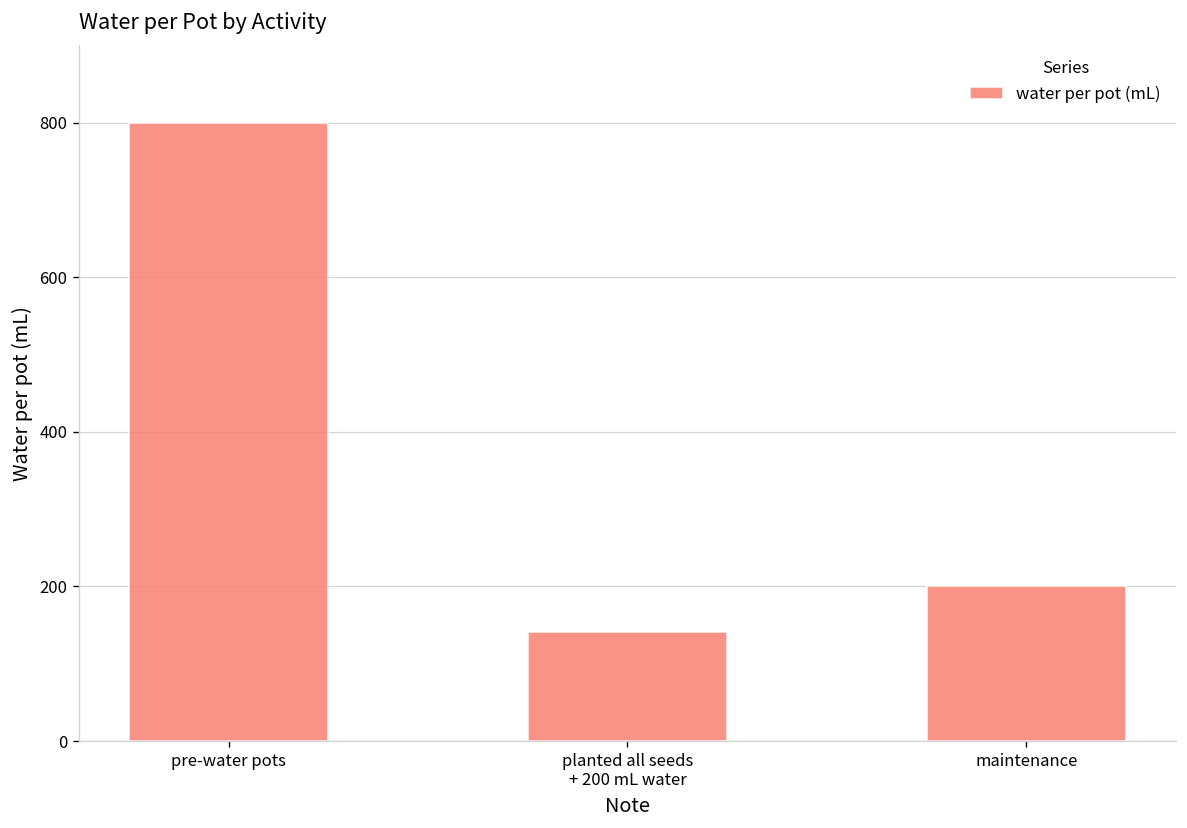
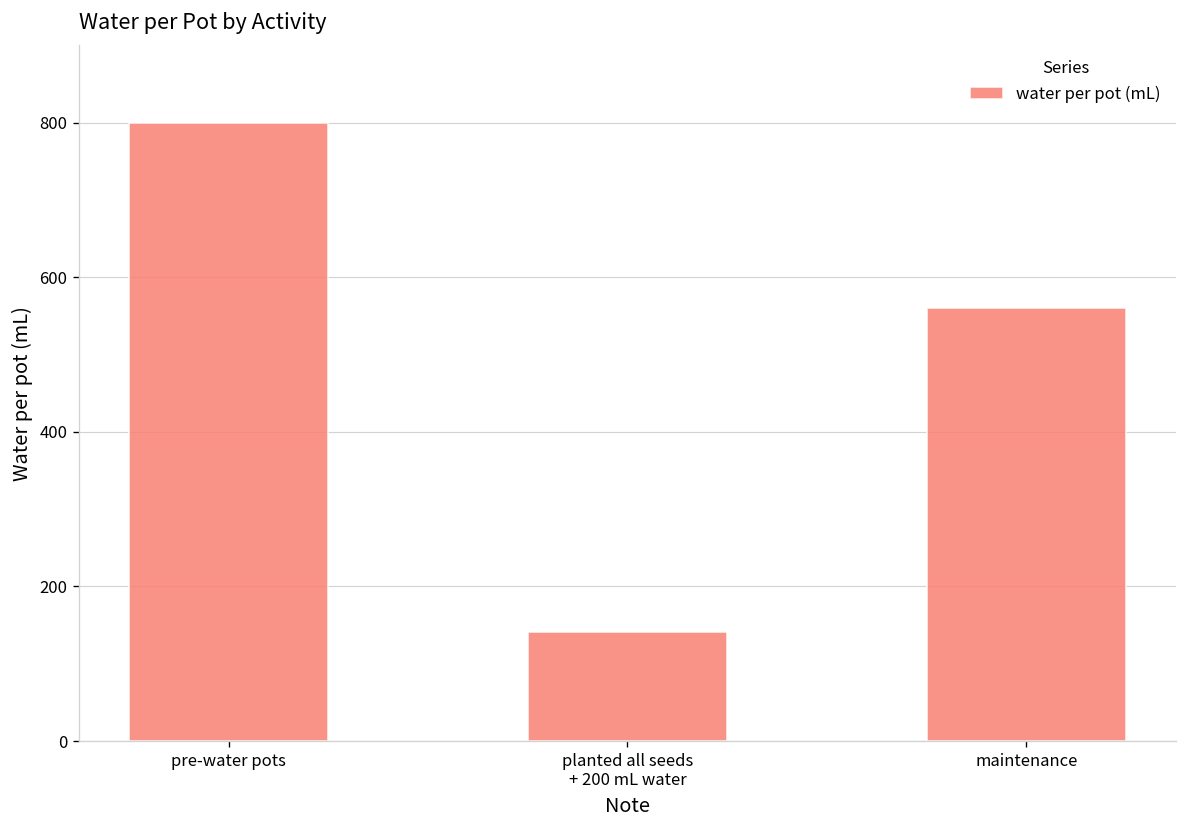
  {
    "pre-water pots": 800,
    "planted all seeds + 200 mL water": 140,
-   "maintenance": 200
+   "maintenance": 560
  }
